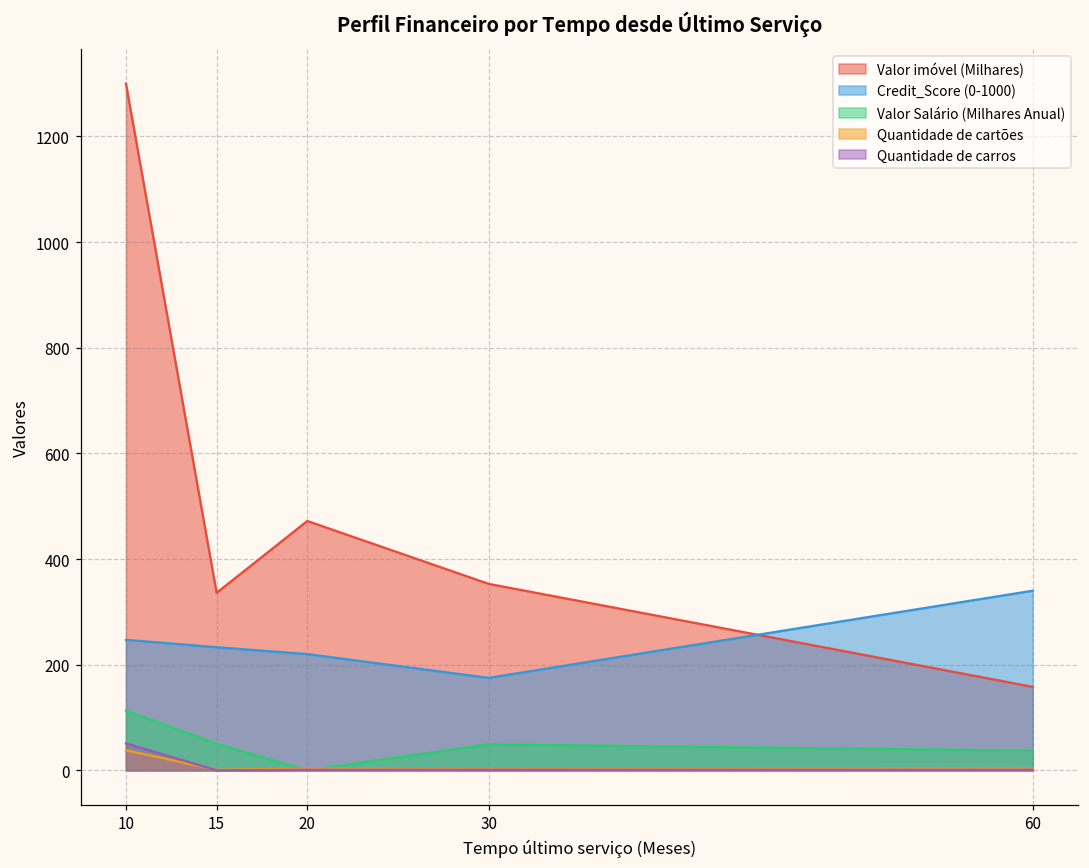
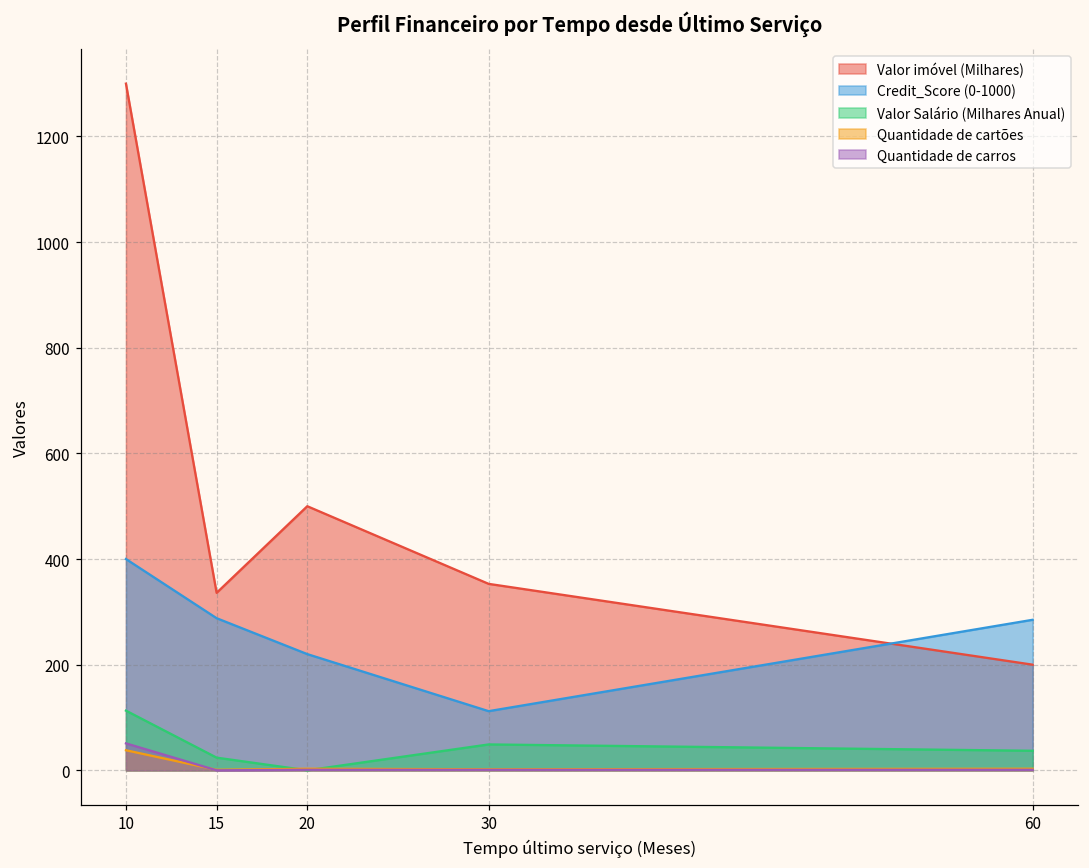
  {
    "Valor imóvel (Milhares)": {
      "10": 1300,
      "15": 340,
-     "20": 470,
+     "20": 500,
      "30": 350,
-     "60": 160
+     "60": 200
    },
    "Credit_Score (0-1000)": {
-     "10": 250,
-     "15": 230,
+     "10": 400,
+     "15": 290,
      "20": 220,
-     "30": 180,
-     "60": 340
+     "30": 110,
+     "60": 290
    },
    "Valor Salário (Milhares Anual)": {
      "10": 110,
-     "15": 50,
+     "15": 20,
      "30": 50,
      "60": 40
    },
    "Quantidade de cartões": {
      "10": 40
    },
    "Quantidade de carros": {
      "10": 50
    }
  }
